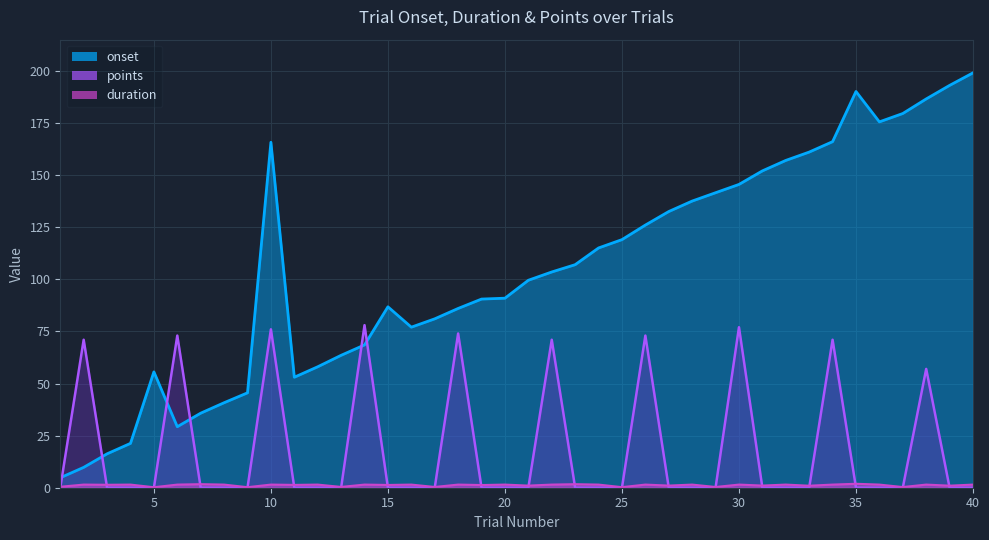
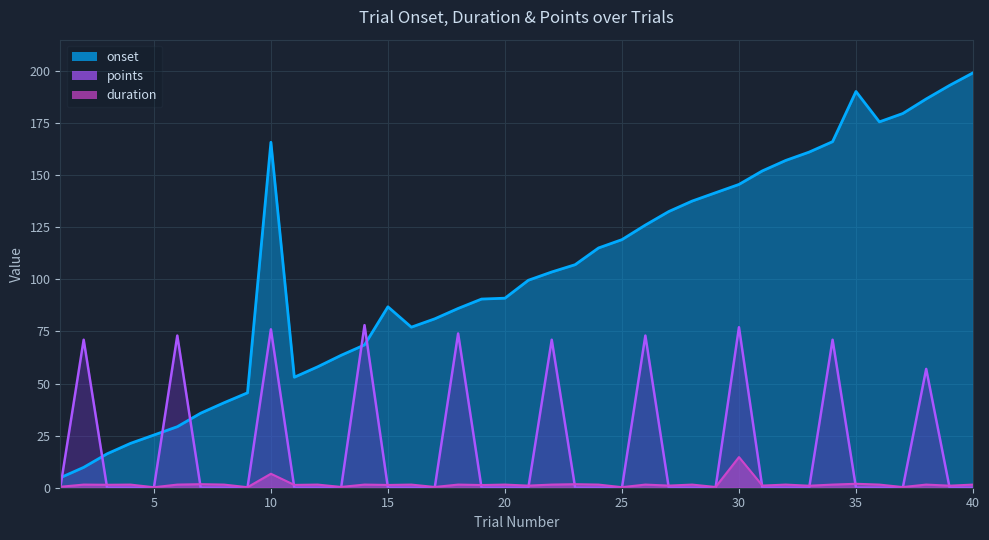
  {
    "onset": {
-     "5": 56,
+     "5": 25,
      "10": 166,
      "15": 87,
      "20": 91,
      "25": 119,
      "30": 146,
      "35": 190,
      "40": 199
    },
    "duration": {
-     "10": 2,
+     "10": 7,
      "15": 1,
      "20": 2,
-     "30": 2,
+     "30": 15,
      "35": 2,
      "40": 2
    }
  }
